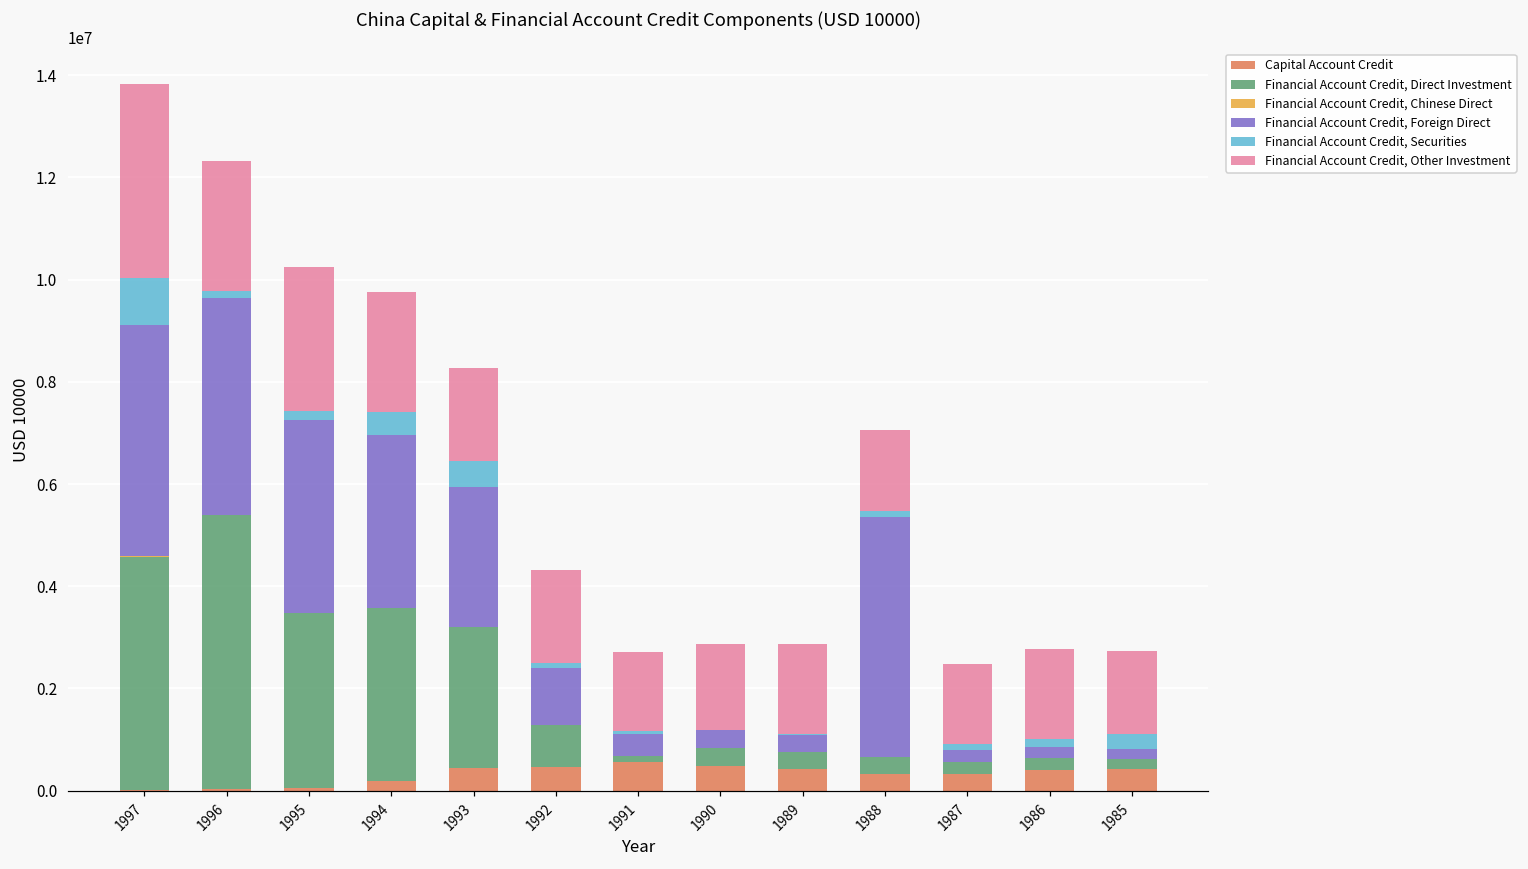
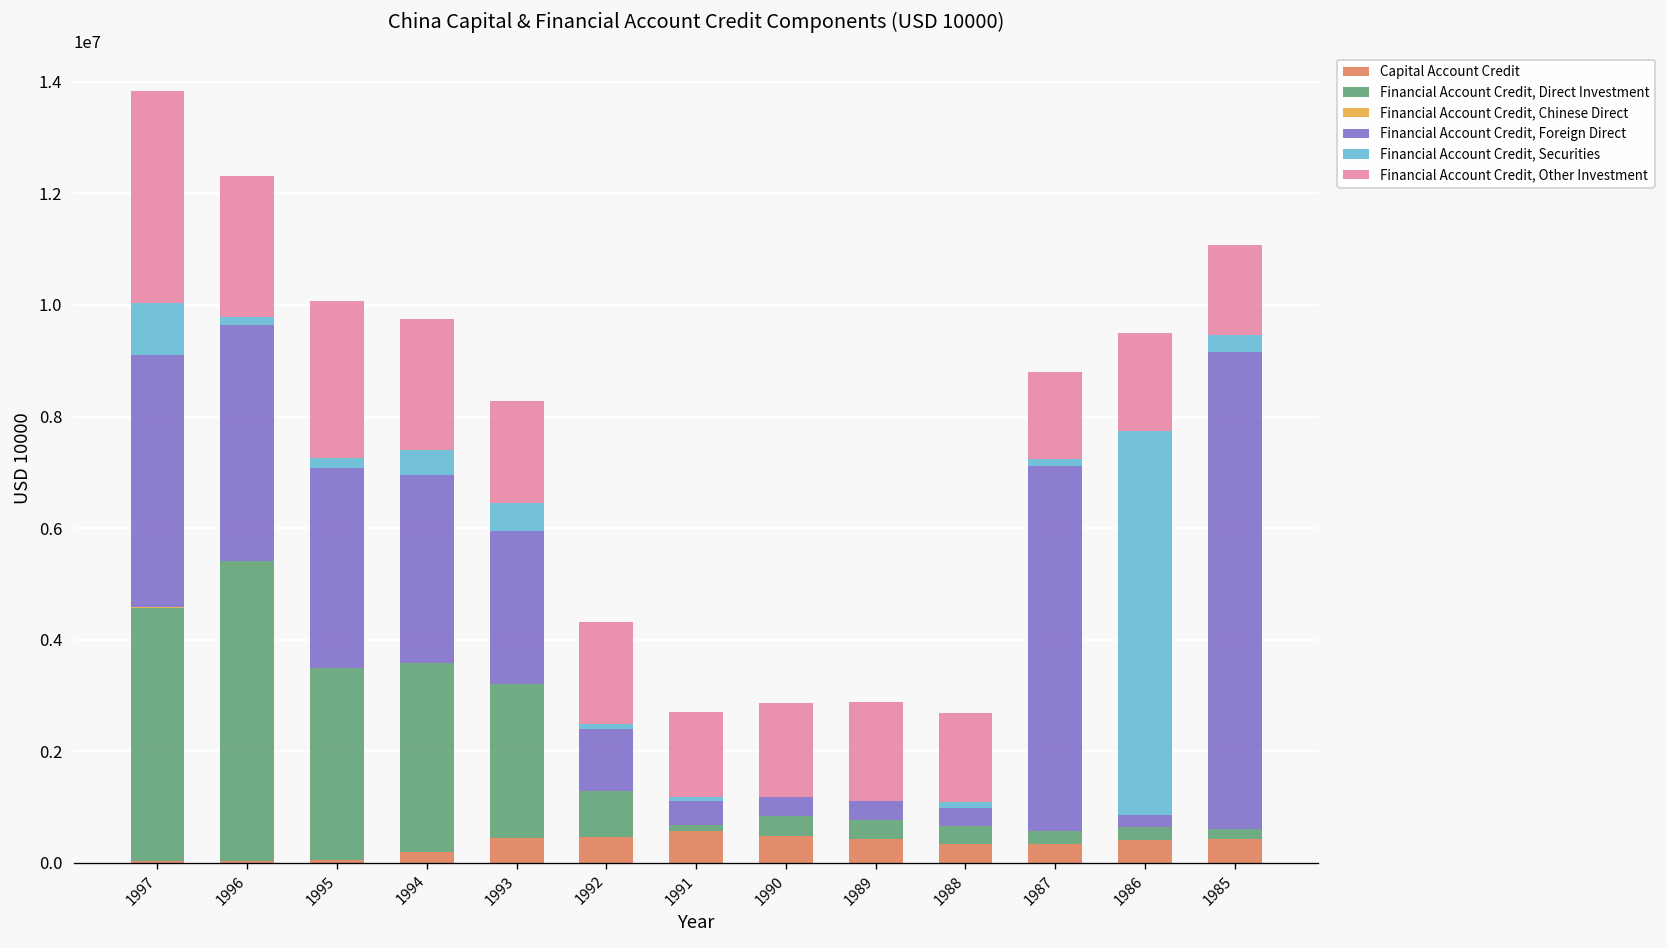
  {
    "Financial Account Credit, Direct Investment": {
      "1997": 4500000,
      "1996": 5400000,
      "1995": 3400000,
      "1994": 3400000,
      "1993": 2800000,
      "1992": 800000,
      "1991": 100000,
      "1990": 300000,
      "1989": 300000,
      "1988": 300000,
      "1987": 200000,
      "1986": 200000,
      "1985": 200000
    },
    "Financial Account Credit, Foreign Direct": {
      "1997": 4500000,
      "1996": 4200000,
-     "1995": 3800000,
+     "1995": 3600000,
      "1994": 3400000,
      "1993": 2800000,
      "1992": 1100000,
      "1991": 400000,
      "1990": 300000,
      "1989": 300000,
-     "1988": 4700000,
-     "1987": 200000,
+     "1988": 300000,
+     "1987": 6600000,
      "1986": 200000,
-     "1985": 200000
+     "1985": 8500000
    },
    "Financial Account Credit, Securities": {
      "1997": 900000,
      "1996": 100000,
      "1995": 200000,
      "1994": 400000,
      "1993": 500000,
      "1992": 100000,
      "1991": 100000,
      "1990": 0,
      "1988": 100000,
      "1987": 100000,
-     "1986": 200000,
+     "1986": 6900000,
      "1985": 300000
    },
    "Financial Account Credit, Other Investment": {
      "1997": 3800000,
      "1996": 2500000,
      "1995": 2800000,
      "1994": 2400000,
      "1993": 1800000,
      "1992": 1800000,
      "1991": 1500000,
      "1990": 1700000,
      "1989": 1800000,
      "1988": 1600000,
      "1987": 1600000,
      "1986": 1700000,
      "1985": 1600000
    }
  }
